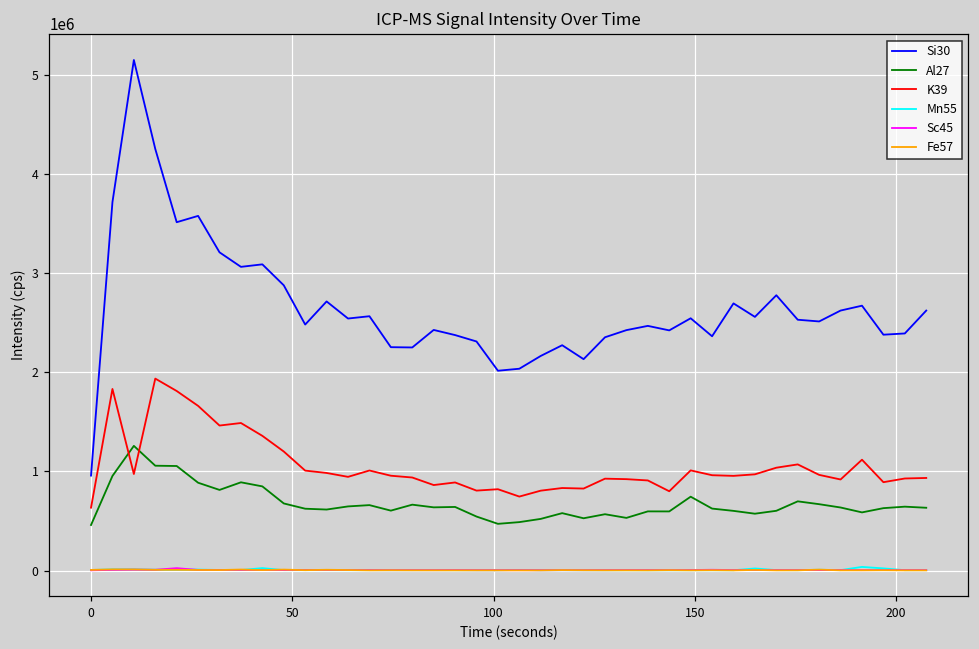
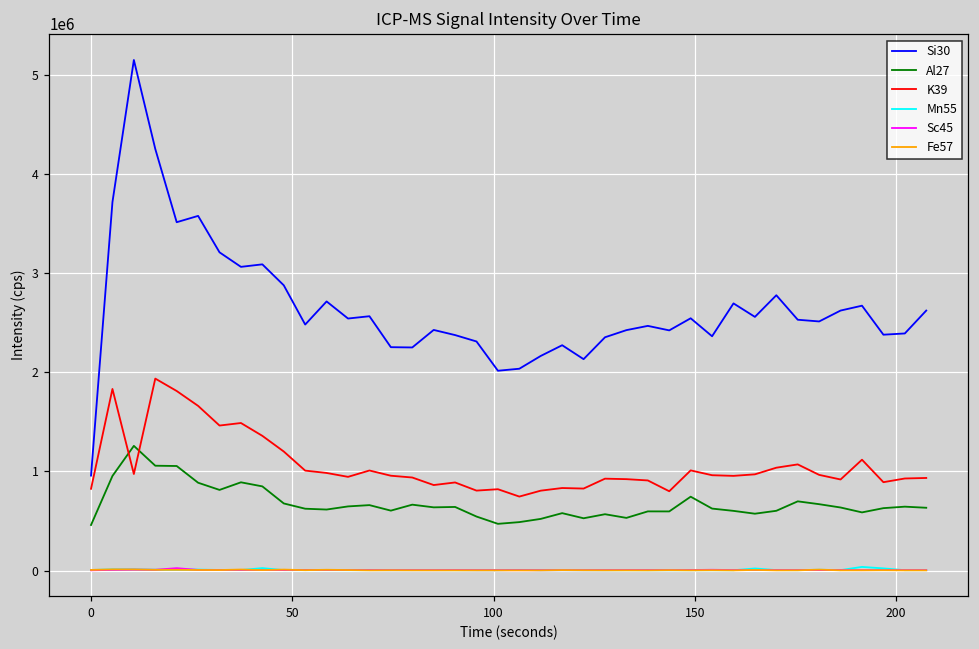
  {
    "Si30": {
      "0": 1000000
    },
    "Al27": {
      "0": 500000
    },
    "K39": {
-     "0": 600000
+     "0": 800000
    }
  }
